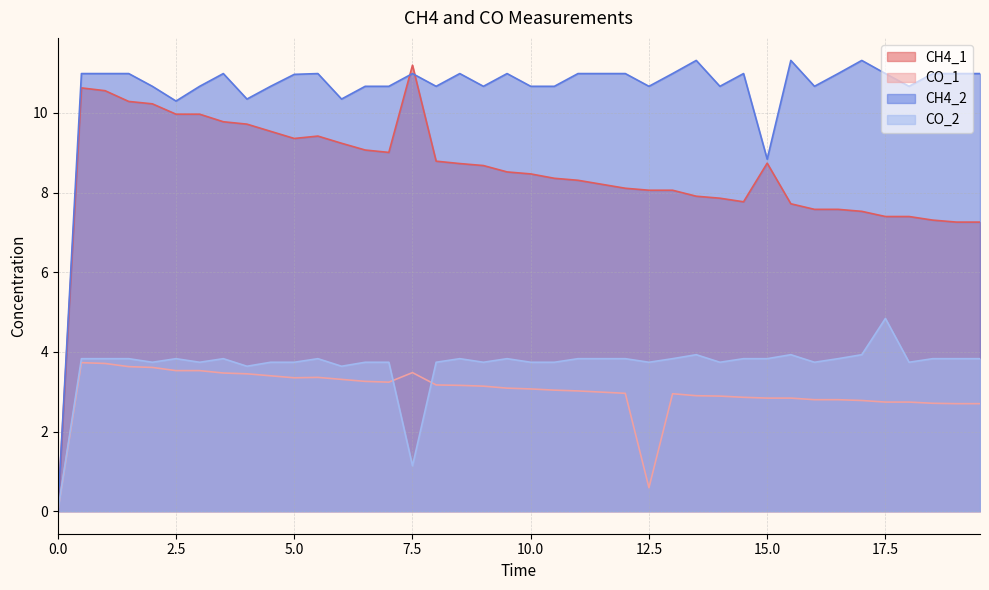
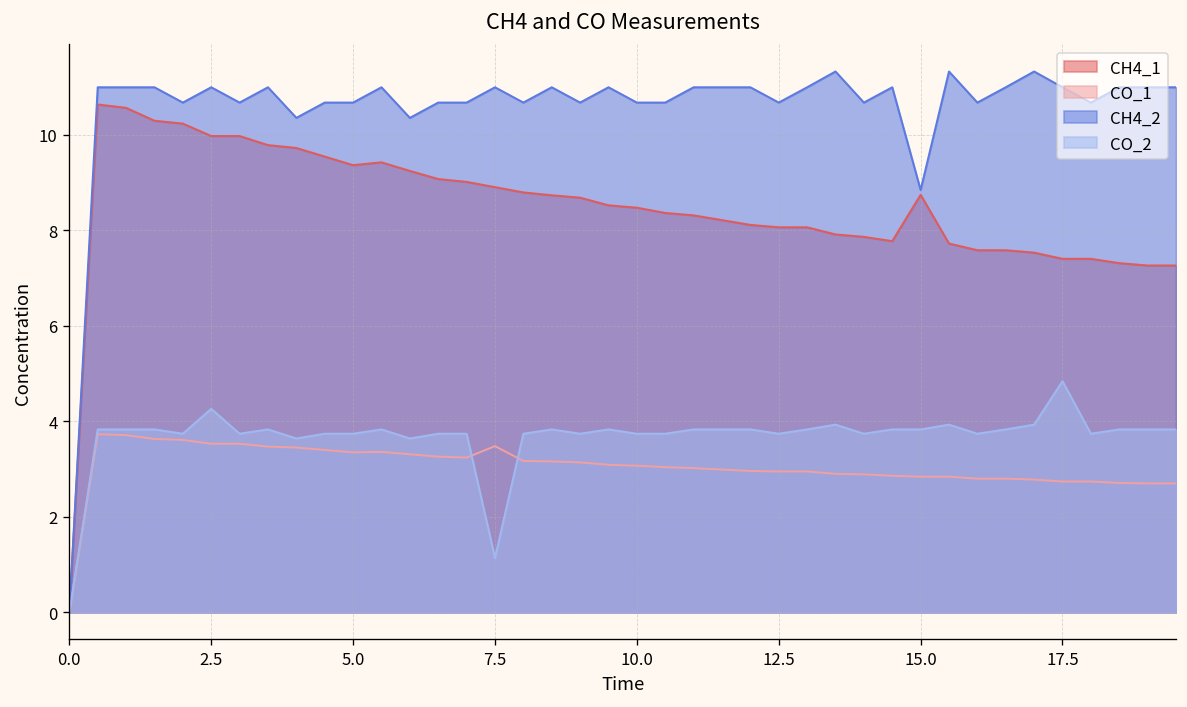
  {
    "CH4_1": {
      "2.5": 10.0,
      "5.0": 9.4,
-     "7.5": 11.2,
+     "7.5": 8.9,
      "10.0": 8.5,
      "12.5": 8.1,
      "15.0": 8.7,
      "17.5": 7.4
    },
    "CO_1": {
      "2.5": 3.5,
      "5.0": 3.4,
      "7.5": 3.5,
      "10.0": 3.1,
-     "12.5": 0.6,
+     "12.5": 3.0,
      "15.0": 2.8,
      "17.5": 2.7
    },
    "CH4_2": {
-     "2.5": 10.3,
-     "5.0": 11.0,
+     "2.5": 11.0,
+     "5.0": 10.7,
      "7.5": 11.0,
      "10.0": 10.7,
      "12.5": 10.7,
      "15.0": 8.8
    },
    "CO_2": {
-     "2.5": 3.8,
+     "2.5": 4.3,
      "5.0": 3.7,
      "7.5": 1.1,
      "10.0": 3.7,
      "12.5": 3.7,
      "15.0": 3.8,
      "17.5": 4.8
    }
  }
